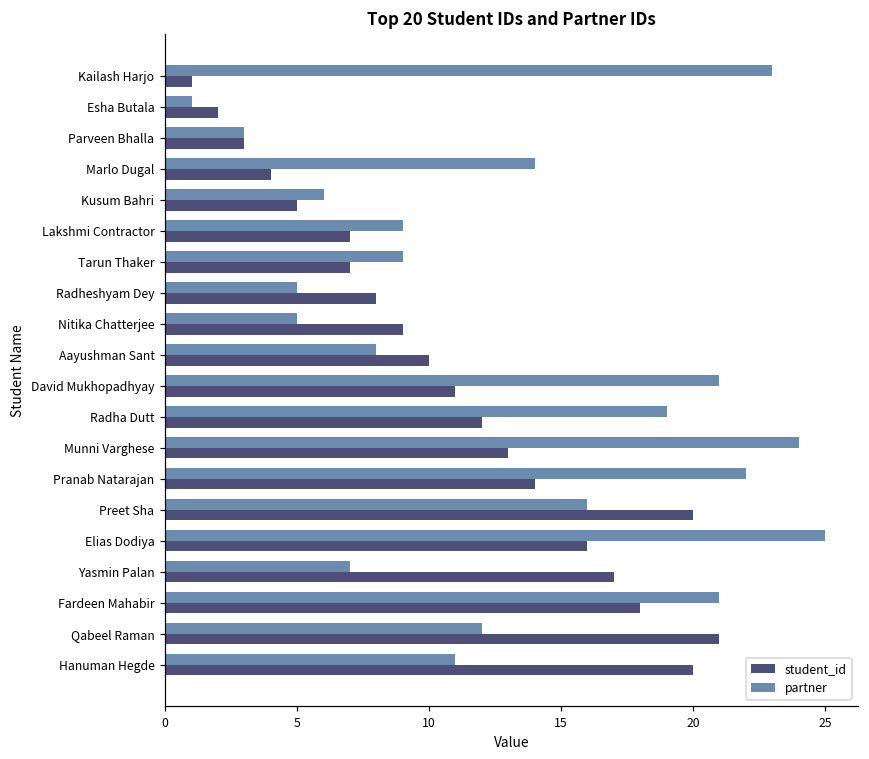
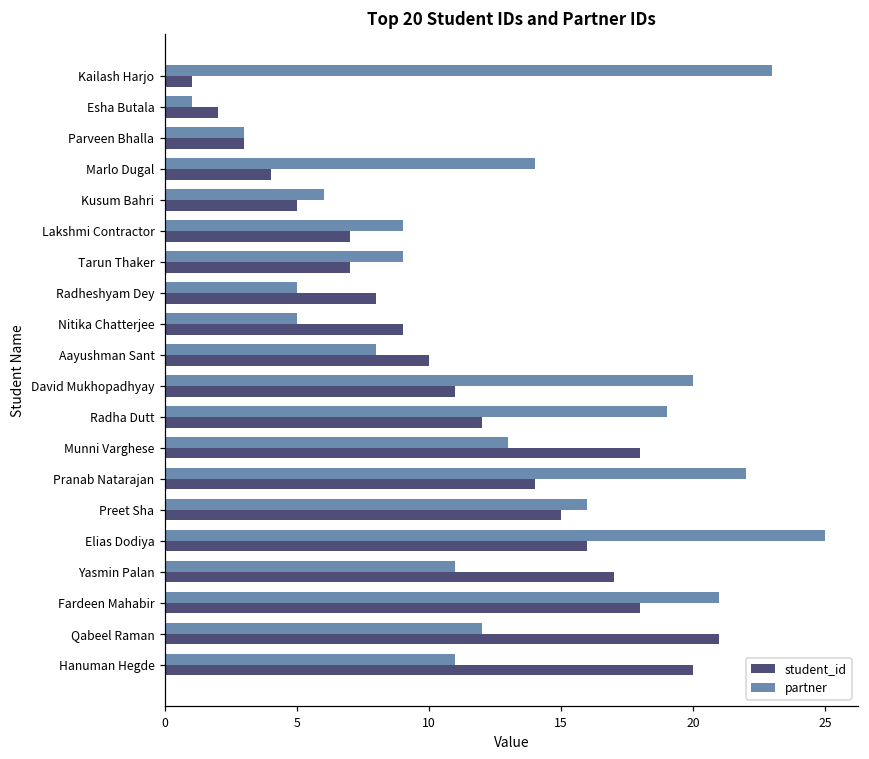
  {
    "student_id": {
      "Kailash Harjo": 1,
      "Esha Butala": 2,
      "Parveen Bhalla": 3,
      "Marlo Dugal": 4,
      "Kusum Bahri": 5,
      "Lakshmi Contractor": 7,
      "Tarun Thaker": 7,
      "Radheshyam Dey": 8,
      "Nitika Chatterjee": 9,
      "Aayushman Sant": 10,
      "David Mukhopadhyay": 11,
      "Radha Dutt": 12,
-     "Munni Varghese": 13,
+     "Munni Varghese": 18,
      "Pranab Natarajan": 14,
-     "Preet Sha": 20,
+     "Preet Sha": 15,
      "Elias Dodiya": 16,
      "Yasmin Palan": 17,
      "Fardeen Mahabir": 18,
      "Qabeel Raman": 21,
      "Hanuman Hegde": 20
    },
    "partner": {
      "Kailash Harjo": 23,
      "Esha Butala": 1,
      "Parveen Bhalla": 3,
      "Marlo Dugal": 14,
      "Kusum Bahri": 6,
      "Lakshmi Contractor": 9,
      "Tarun Thaker": 9,
      "Radheshyam Dey": 5,
      "Nitika Chatterjee": 5,
      "Aayushman Sant": 8,
-     "David Mukhopadhyay": 21,
+     "David Mukhopadhyay": 20,
      "Radha Dutt": 19,
-     "Munni Varghese": 24,
+     "Munni Varghese": 13,
      "Pranab Natarajan": 22,
      "Preet Sha": 16,
      "Elias Dodiya": 25,
-     "Yasmin Palan": 7,
+     "Yasmin Palan": 11,
      "Fardeen Mahabir": 21,
      "Qabeel Raman": 12,
      "Hanuman Hegde": 11
    }
  }
